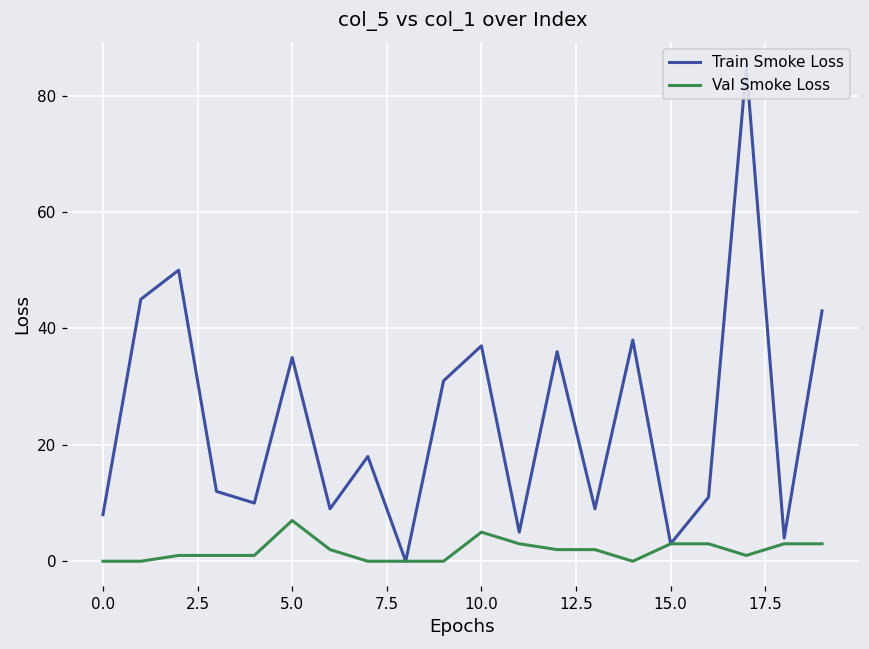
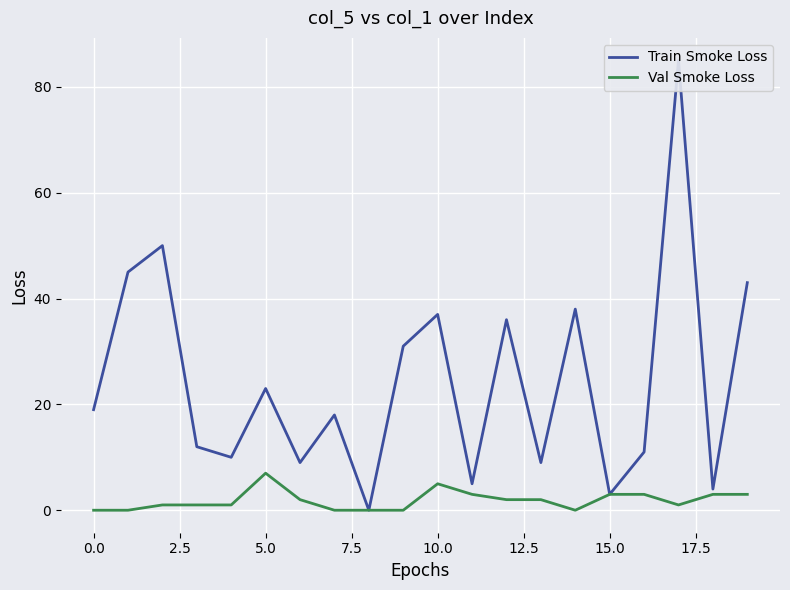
  {
    "Train Smoke Loss": {
-     "0.0": 8,
-     "5.0": 35,
+     "0.0": 19,
+     "5.0": 23,
      "10.0": 37
    },
    "Val Smoke Loss": {
      "0.0": 0,
      "5.0": 7,
      "10.0": 5
    }
  }
